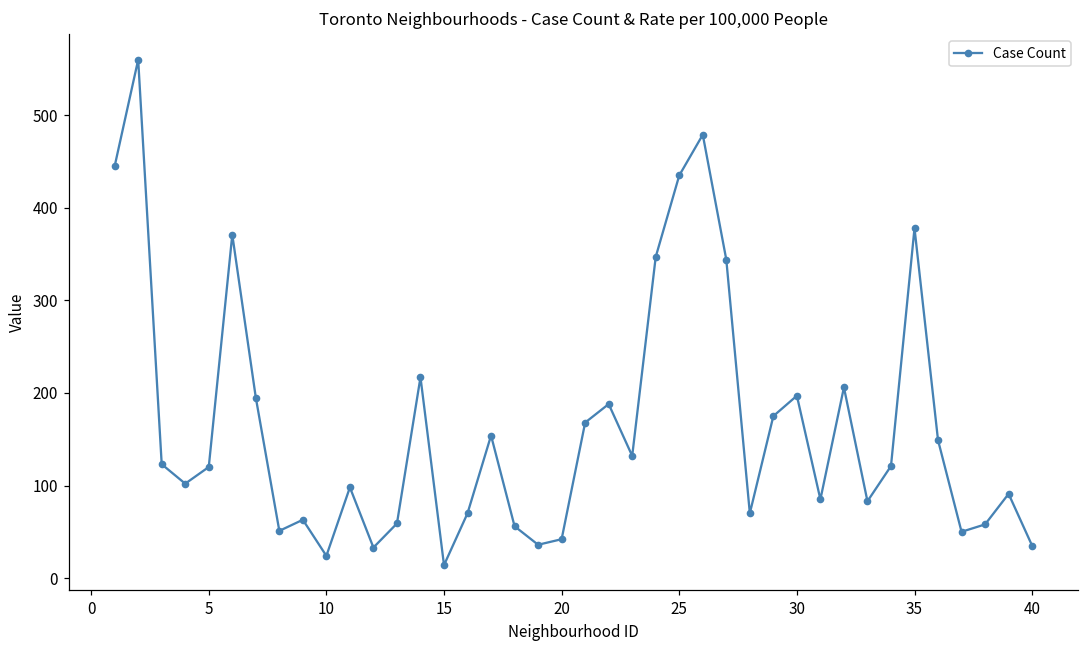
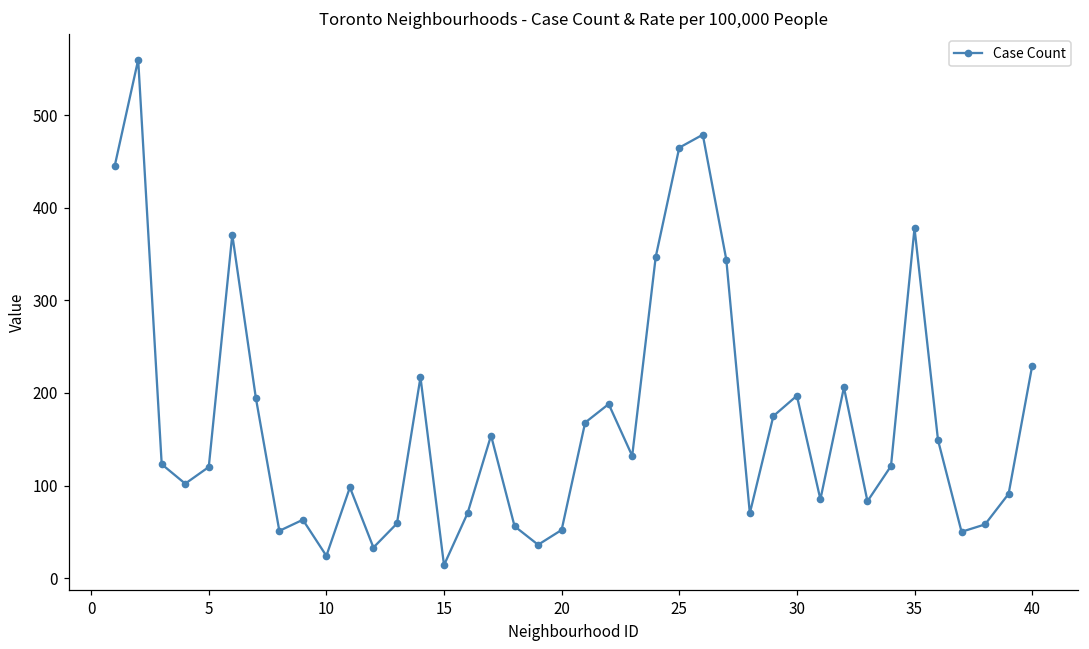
  {
    "5": 120,
    "10": 20,
    "15": 10,
-   "20": 40,
-   "25": 440,
+   "20": 50,
+   "25": 470,
    "30": 200,
    "35": 380,
-   "40": 40
+   "40": 230
  }
